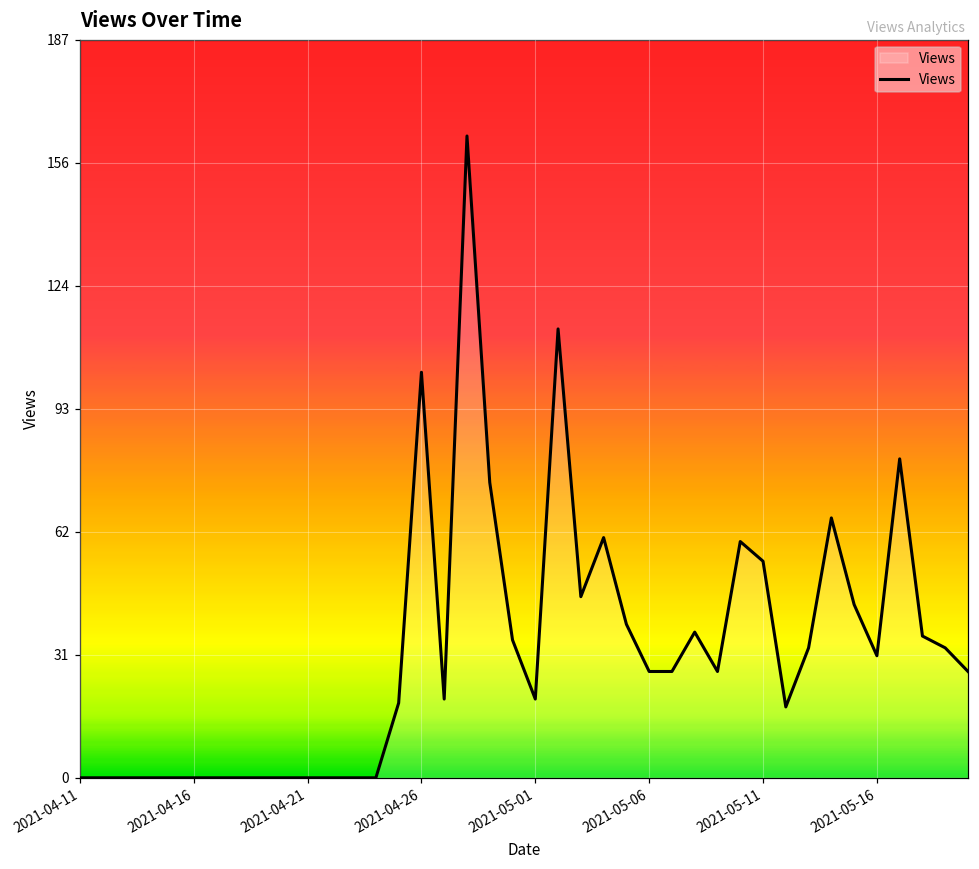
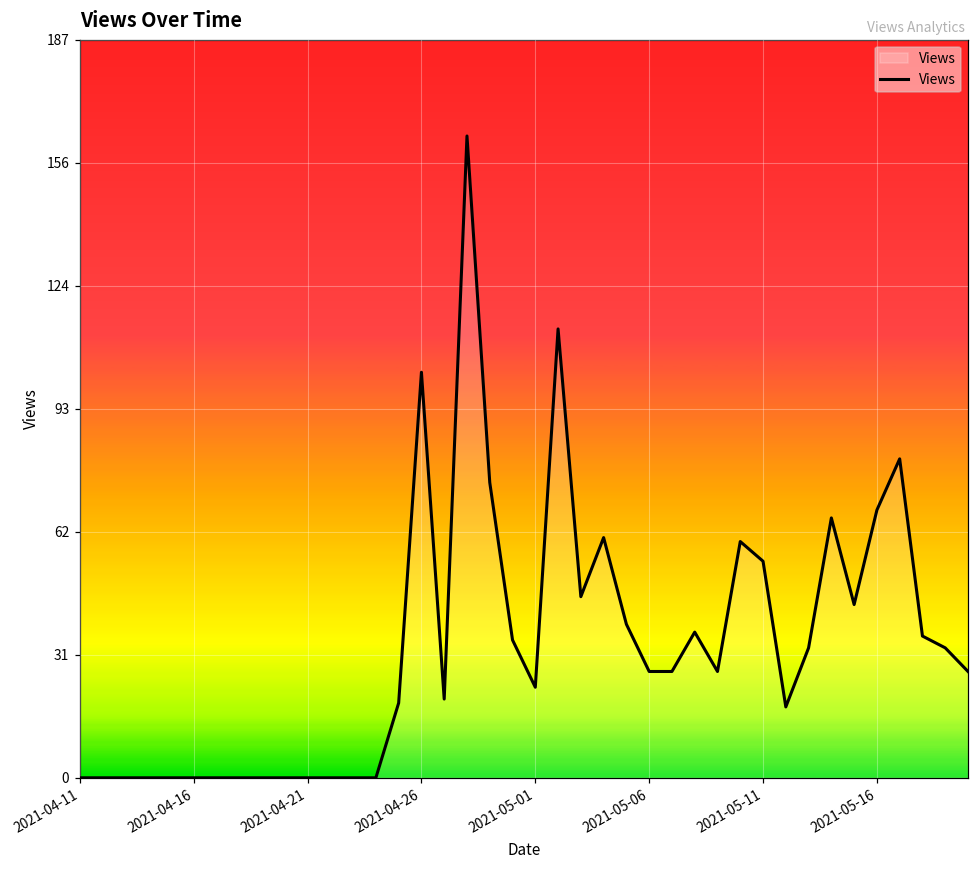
  {
    "2021-04-11": 0,
    "2021-04-16": 0,
    "2021-04-21": 0,
    "2021-04-26": 103,
-   "2021-05-01": 20,
+   "2021-05-01": 23,
    "2021-05-06": 27,
    "2021-05-11": 55,
-   "2021-05-16": 31
+   "2021-05-16": 68
  }
